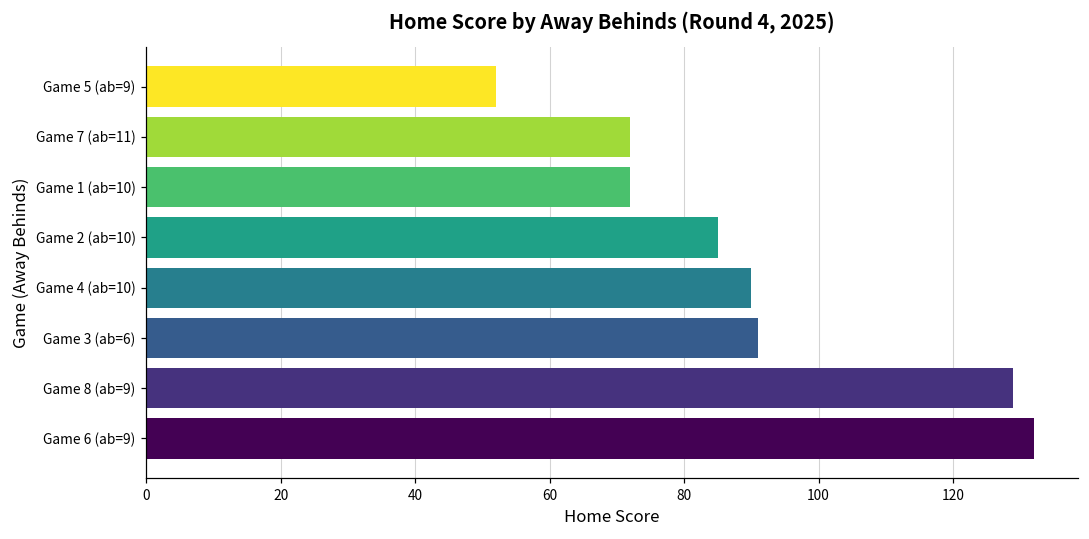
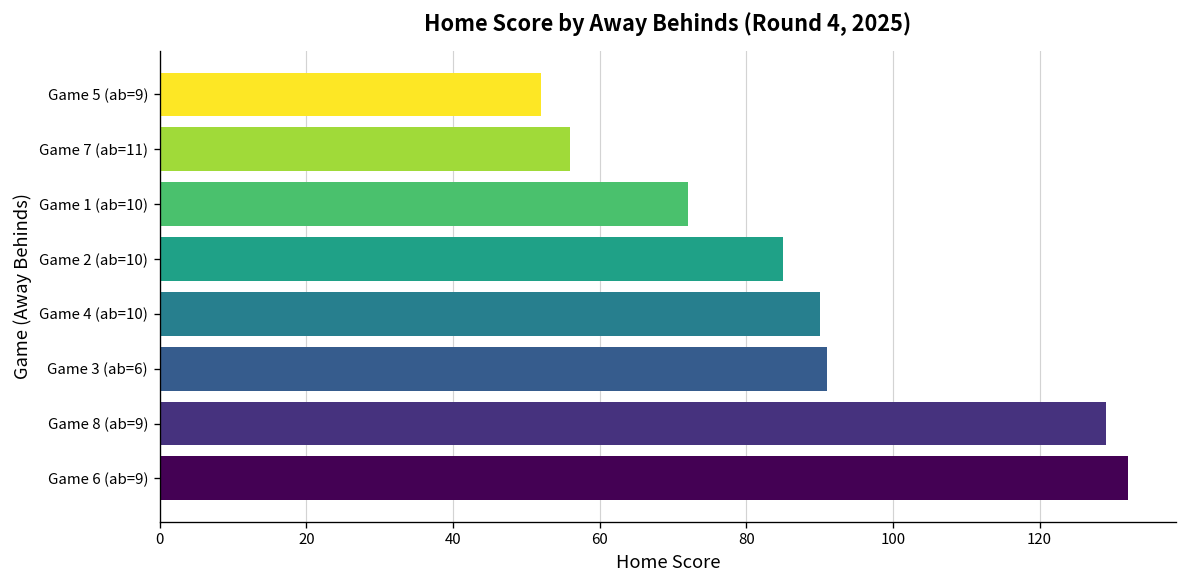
  {
    "Game 5 (ab=9)": 52,
-   "Game 7 (ab=11)": 72,
+   "Game 7 (ab=11)": 56,
    "Game 1 (ab=10)": 72,
    "Game 2 (ab=10)": 85,
    "Game 4 (ab=10)": 90,
    "Game 3 (ab=6)": 91,
    "Game 8 (ab=9)": 129,
    "Game 6 (ab=9)": 132
  }
